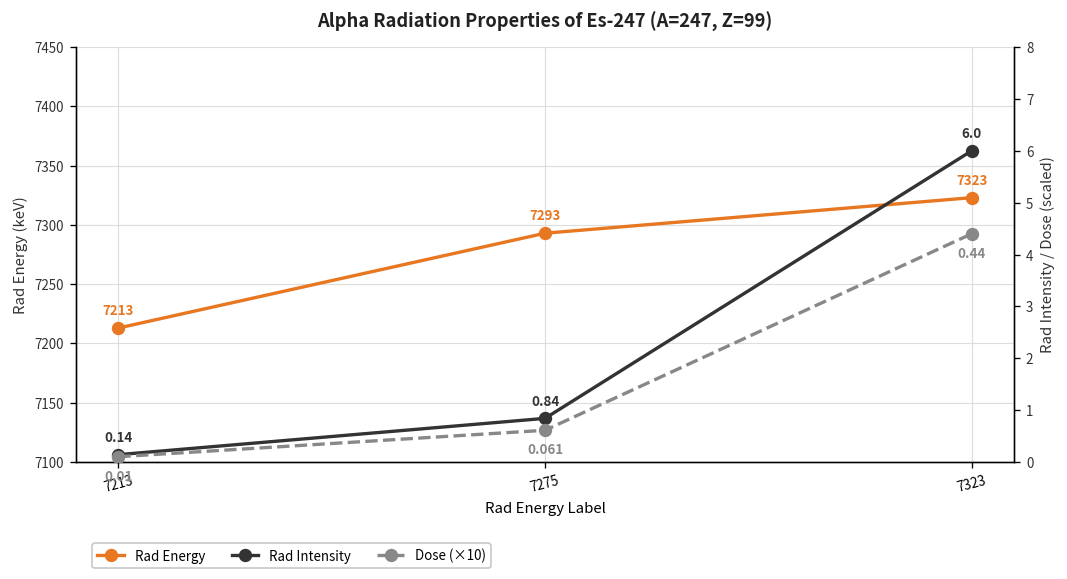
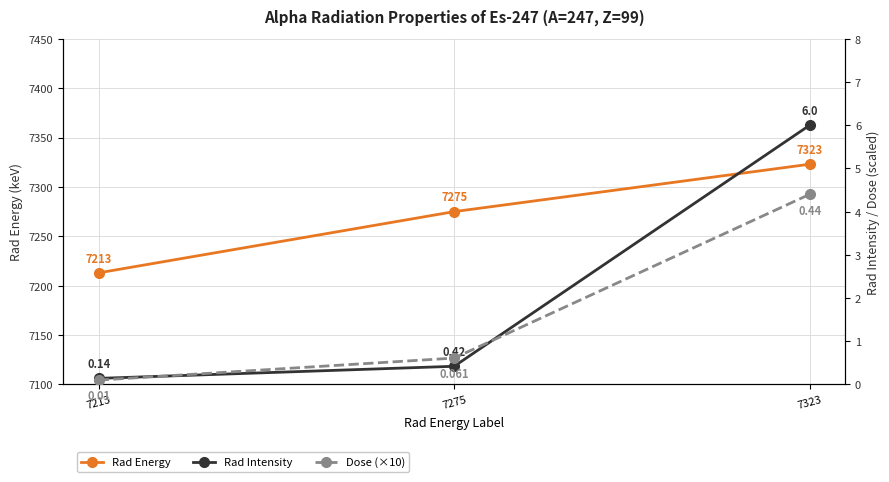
  {
    "Rad Energy": {
      "7213": 7213,
-     "7275": 7293,
+     "7275": 7275,
      "7323": 7323
    },
    "Rad Intensity": {
-     "7275": 0.84,
+     "7275": 0.42,
      "7323": 6.0
    }
  }
